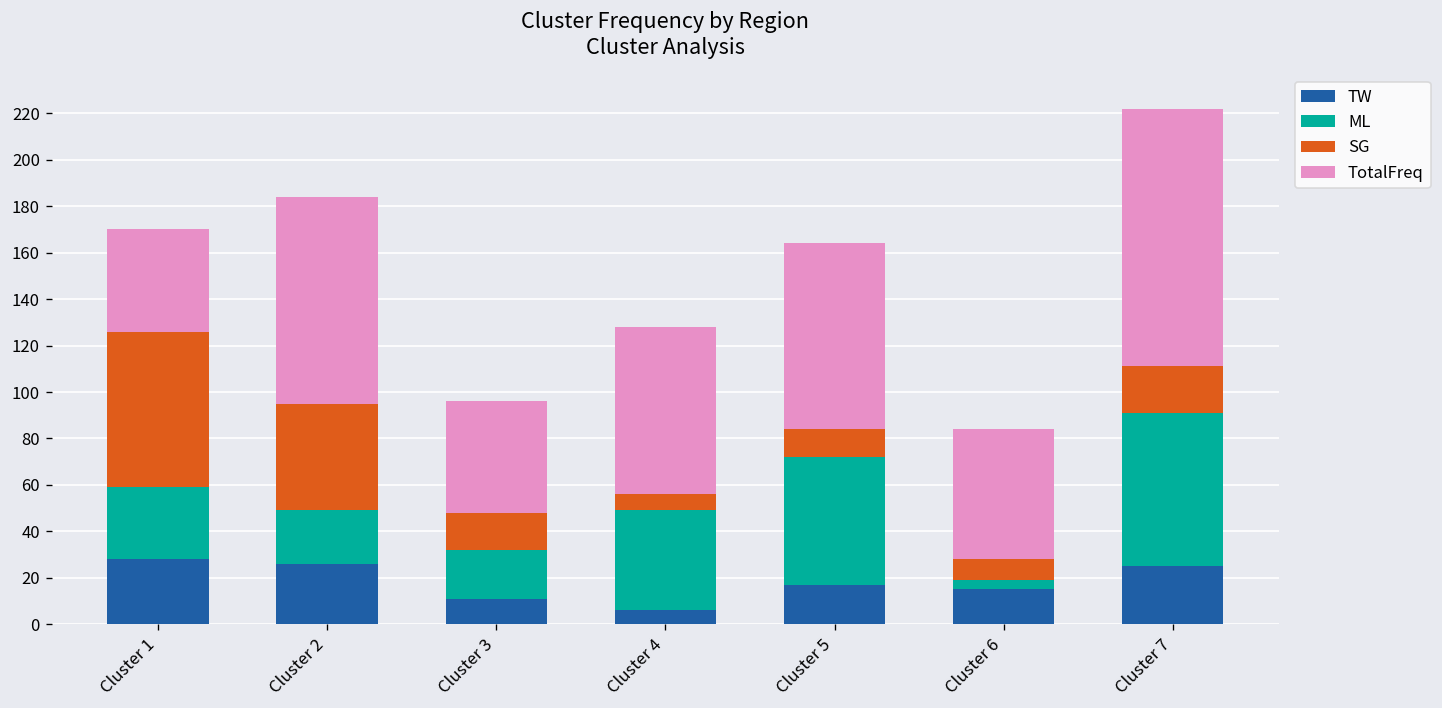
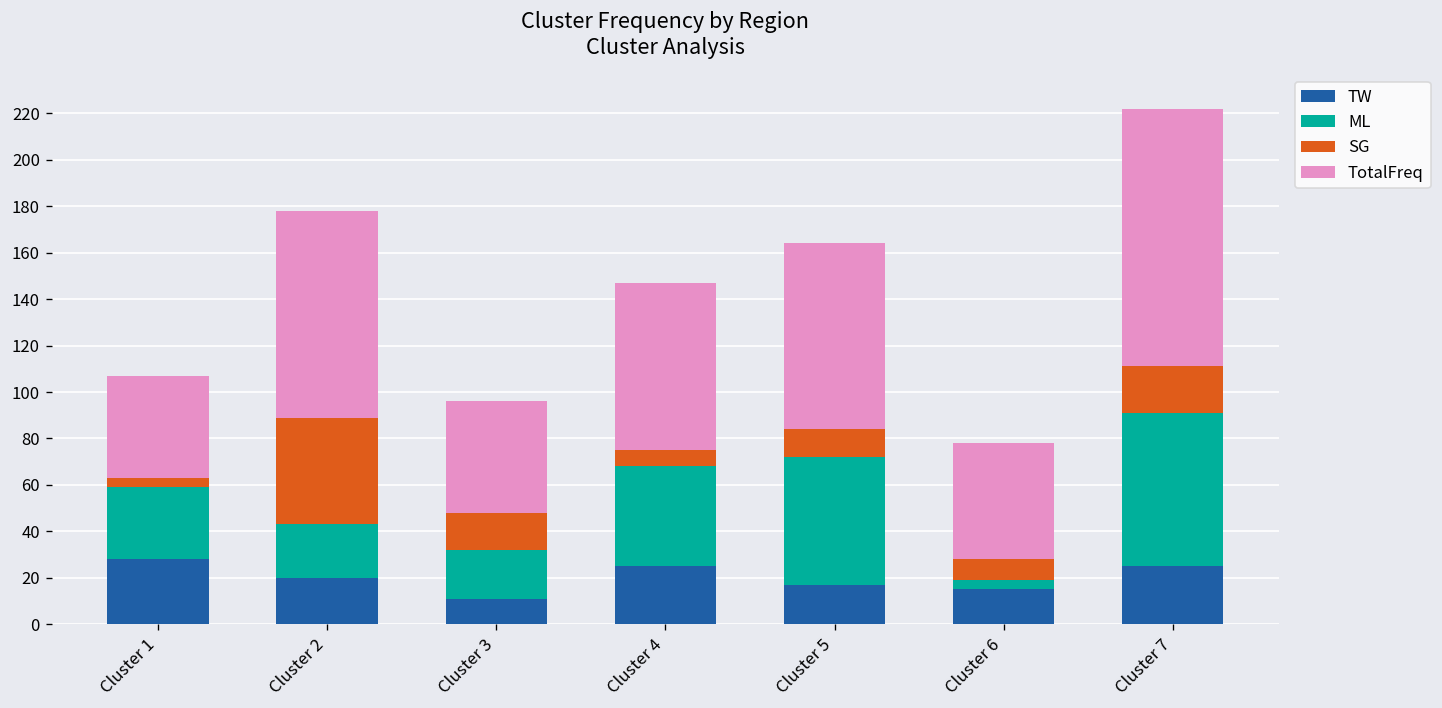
  {
    "TW": {
      "Cluster 1": 28,
-     "Cluster 2": 26,
+     "Cluster 2": 20,
      "Cluster 3": 11,
-     "Cluster 4": 6,
+     "Cluster 4": 25,
      "Cluster 5": 17,
      "Cluster 6": 15,
      "Cluster 7": 25
    },
    "ML": {
      "Cluster 1": 31,
      "Cluster 2": 23,
      "Cluster 3": 21,
      "Cluster 4": 43,
      "Cluster 5": 55,
      "Cluster 6": 4,
      "Cluster 7": 66
    },
    "SG": {
-     "Cluster 1": 67,
+     "Cluster 1": 4,
      "Cluster 2": 46,
      "Cluster 3": 16,
      "Cluster 4": 7,
      "Cluster 5": 12,
      "Cluster 6": 9,
      "Cluster 7": 20
    },
    "TotalFreq": {
      "Cluster 1": 44,
      "Cluster 2": 89,
      "Cluster 3": 48,
      "Cluster 4": 72,
      "Cluster 5": 80,
-     "Cluster 6": 56,
+     "Cluster 6": 50,
      "Cluster 7": 111
    }
  }
